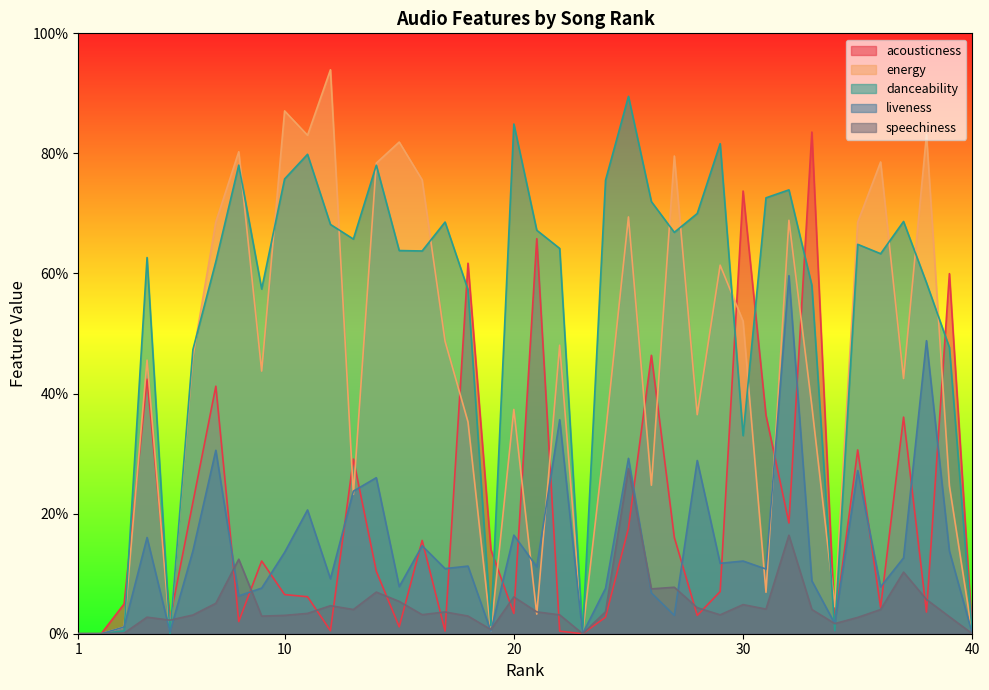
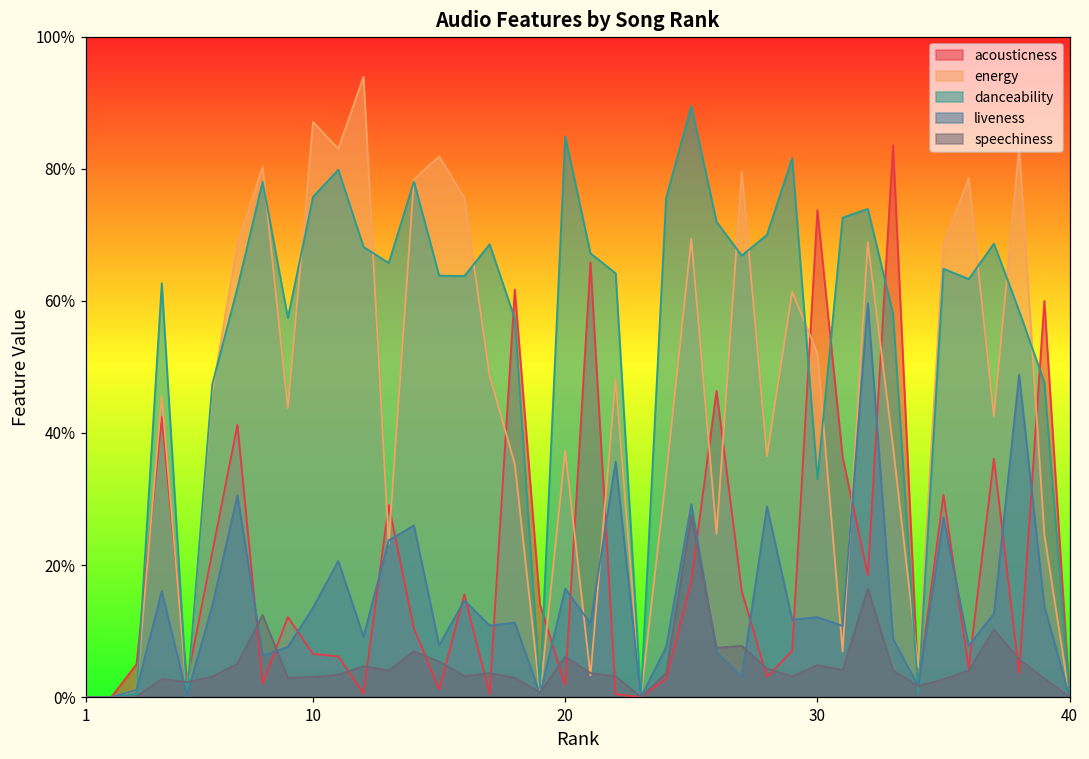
  {
    "acousticness": {
      "10": "7%",
-     "20": "3%",
+     "20": "2%",
      "30": "74%"
    },
    "energy": {
      "10": "87%",
      "20": "37%",
      "30": "52%"
    }
  }
